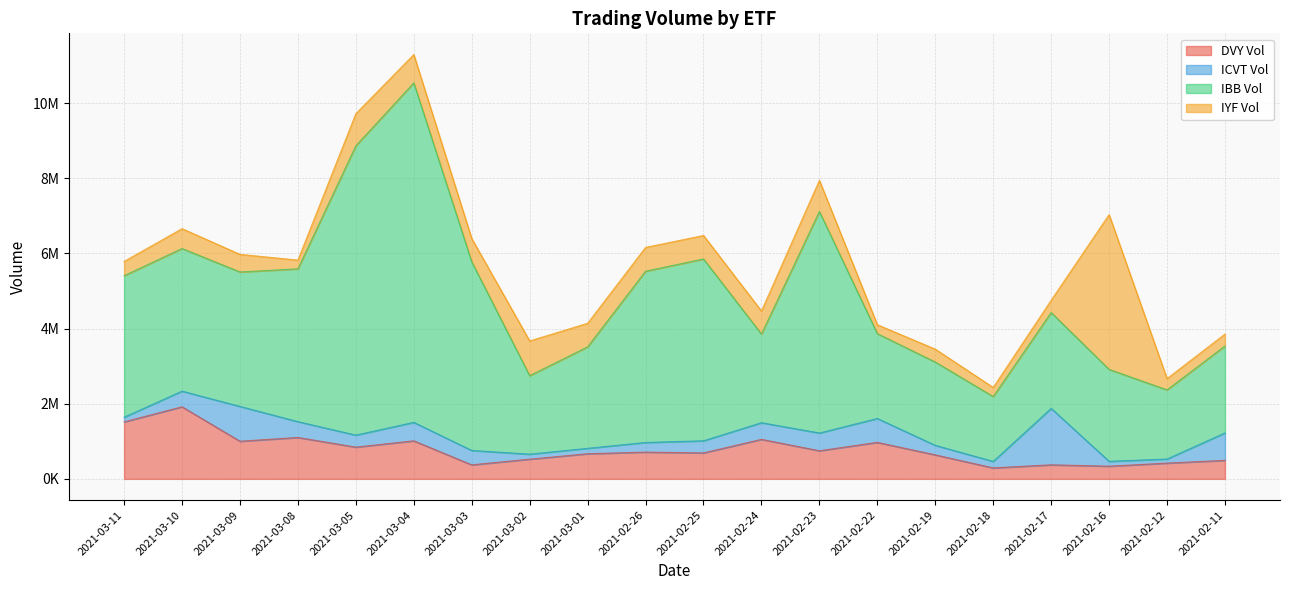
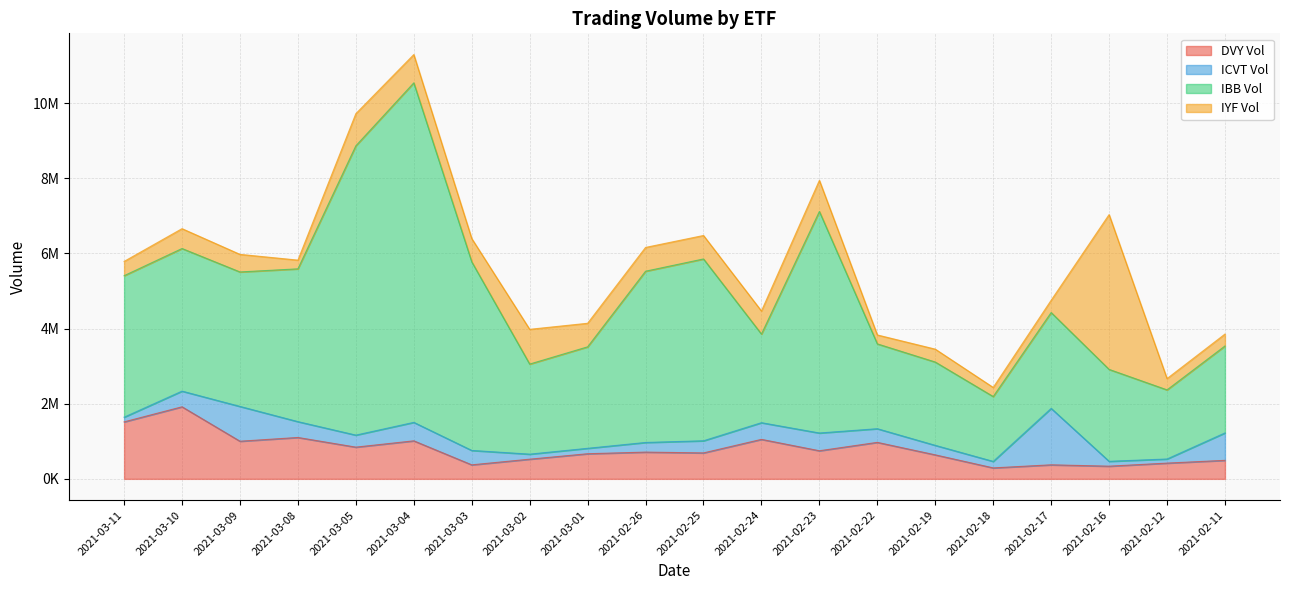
  {
    "DVY Vol": {
      "2021-03-11": 1500000,
      "2021-03-10": 1900000,
      "2021-03-09": 1000000,
      "2021-03-08": 1100000,
      "2021-03-05": 800000,
      "2021-03-04": 1000000,
      "2021-03-03": 400000,
      "2021-03-02": 500000,
      "2021-03-01": 700000,
      "2021-02-26": 700000,
      "2021-02-25": 700000,
      "2021-02-24": 1100000,
      "2021-02-23": 700000,
      "2021-02-22": 1000000,
      "2021-02-19": 600000,
      "2021-02-18": 300000,
      "2021-02-17": 400000,
      "2021-02-16": 300000,
      "2021-02-12": 400000,
      "2021-02-11": 500000
    },
    "ICVT Vol": {
      "2021-03-11": 100000,
      "2021-03-10": 400000,
      "2021-03-09": 900000,
      "2021-03-08": 400000,
      "2021-03-05": 300000,
      "2021-03-04": 500000,
      "2021-03-03": 400000,
      "2021-03-02": 100000,
      "2021-03-01": 100000,
      "2021-02-26": 300000,
      "2021-02-25": 300000,
      "2021-02-24": 400000,
      "2021-02-23": 500000,
-     "2021-02-22": 600000,
+     "2021-02-22": 400000,
      "2021-02-19": 300000,
      "2021-02-18": 200000,
      "2021-02-17": 1500000,
      "2021-02-16": 100000,
      "2021-02-12": 100000,
      "2021-02-11": 700000
    },
    "IBB Vol": {
      "2021-03-11": 3800000,
      "2021-03-10": 3800000,
      "2021-03-09": 3600000,
      "2021-03-08": 4100000,
      "2021-03-05": 7700000,
      "2021-03-04": 9000000,
      "2021-03-03": 5000000,
-     "2021-03-02": 2100000,
+     "2021-03-02": 2400000,
      "2021-03-01": 2700000,
      "2021-02-26": 4600000,
      "2021-02-25": 4800000,
      "2021-02-24": 2400000,
      "2021-02-23": 5900000,
      "2021-02-22": 2300000,
      "2021-02-19": 2200000,
      "2021-02-18": 1700000,
      "2021-02-17": 2600000,
      "2021-02-16": 2400000,
      "2021-02-12": 1800000,
      "2021-02-11": 2300000
    },
    "IYF Vol": {
      "2021-03-11": 400000,
      "2021-03-10": 500000,
      "2021-03-09": 500000,
      "2021-03-08": 200000,
      "2021-03-05": 900000,
      "2021-03-04": 800000,
      "2021-03-03": 600000,
      "2021-03-02": 900000,
      "2021-03-01": 600000,
      "2021-02-26": 600000,
      "2021-02-25": 600000,
      "2021-02-24": 600000,
      "2021-02-23": 800000,
      "2021-02-22": 200000,
      "2021-02-19": 300000,
      "2021-02-18": 200000,
      "2021-02-17": 300000,
      "2021-02-16": 4100000,
      "2021-02-12": 300000,
      "2021-02-11": 300000
    }
  }
